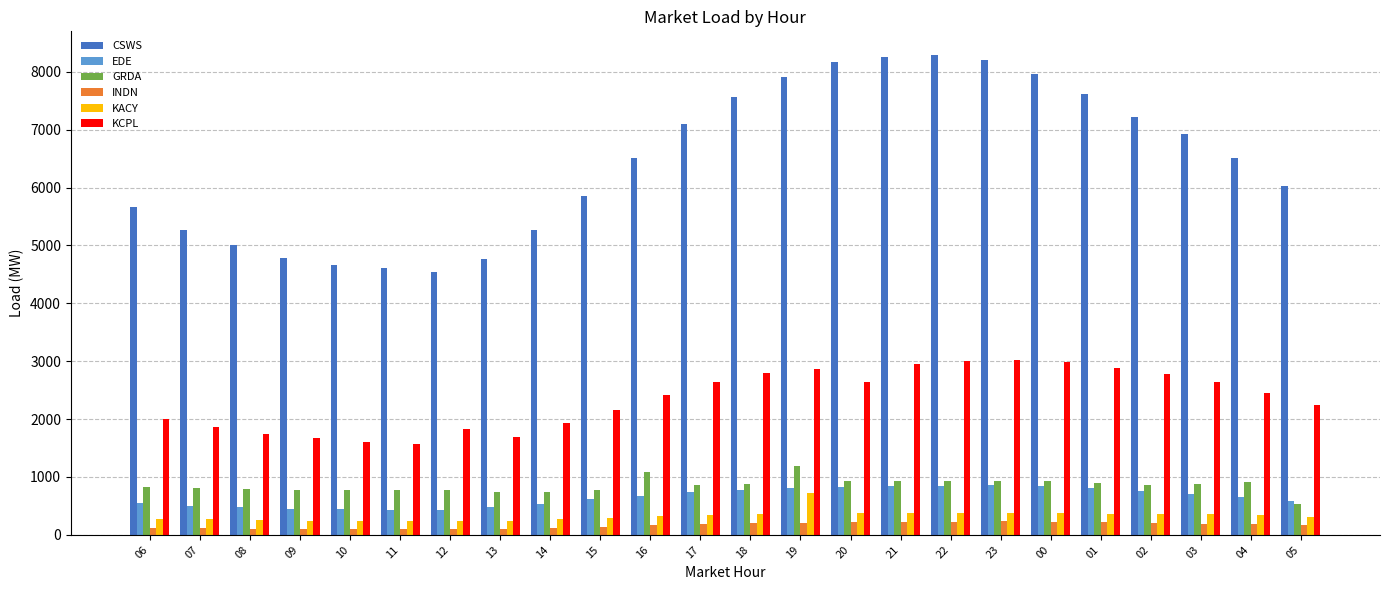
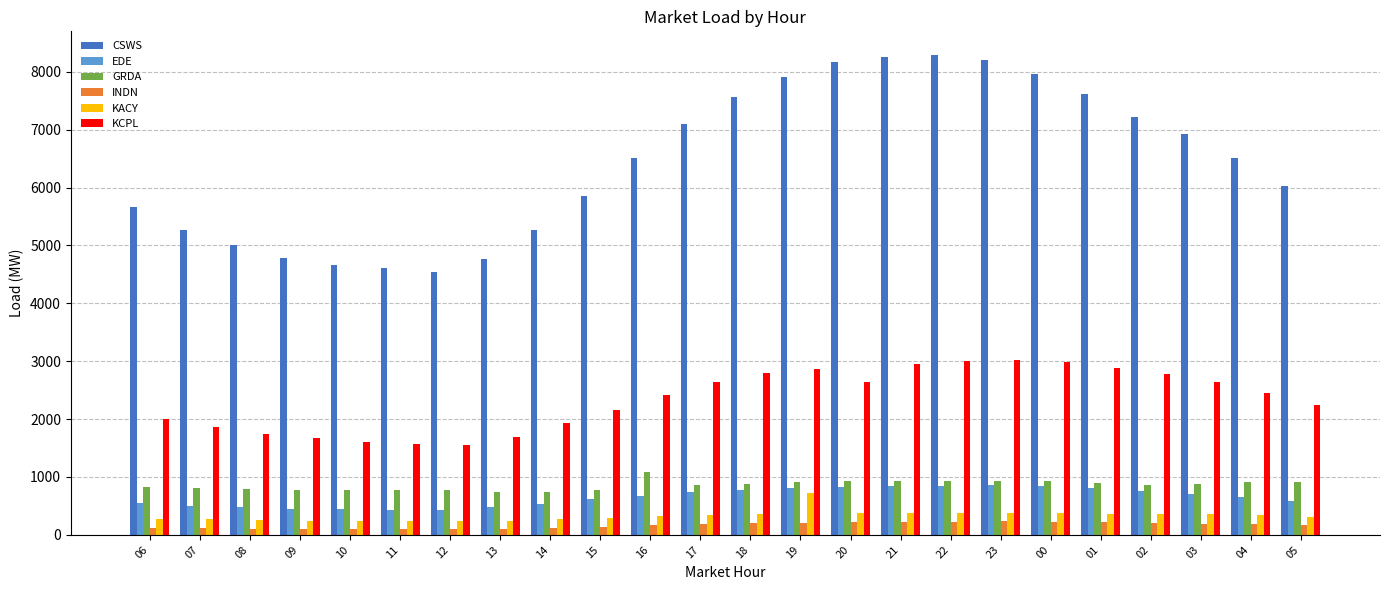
  {
    "GRDA": {
      "06": 800,
      "07": 800,
      "08": 800,
      "09": 800,
      "10": 800,
      "11": 800,
      "12": 800,
      "13": 700,
      "14": 700,
      "15": 800,
      "16": 1100,
      "17": 900,
      "18": 900,
-     "19": 1200,
+     "19": 900,
      "20": 900,
      "21": 900,
      "22": 900,
      "23": 900,
      "00": 900,
      "01": 900,
      "02": 900,
      "03": 900,
      "04": 900,
-     "05": 500
+     "05": 900
    },
    "INDN": {
      "06": 100,
      "07": 100,
      "08": 100,
      "09": 100,
      "10": 100,
      "11": 100,
      "12": 100,
      "13": 100,
      "14": 100,
      "15": 100,
      "16": 200,
      "17": 200,
      "18": 200,
      "19": 200,
      "20": 200,
      "21": 200,
      "22": 200,
      "23": 200,
      "00": 200,
      "01": 200,
      "02": 200,
      "03": 200,
      "04": 200,
      "05": 200
    },
    "KACY": {
      "06": 300,
      "07": 300,
      "08": 300,
      "09": 200,
      "10": 200,
      "11": 200,
      "12": 200,
      "13": 200,
      "14": 300,
      "15": 300,
      "16": 300,
      "17": 300,
      "18": 400,
      "19": 700,
      "20": 400,
      "21": 400,
      "22": 400,
      "23": 400,
      "00": 400,
      "01": 400,
      "02": 400,
      "03": 400,
      "04": 300,
      "05": 300
    },
    "KCPL": {
      "06": 2000,
      "07": 1900,
      "08": 1700,
      "09": 1700,
      "10": 1600,
      "11": 1600,
-     "12": 1800,
+     "12": 1600,
      "13": 1700,
      "14": 1900,
      "15": 2200,
      "16": 2400,
      "17": 2600,
      "18": 2800,
      "19": 2900,
      "20": 2600,
      "21": 3000,
      "22": 3000,
      "23": 3000,
      "00": 3000,
      "01": 2900,
      "02": 2800,
      "03": 2600,
      "04": 2500,
      "05": 2200
    }
  }
